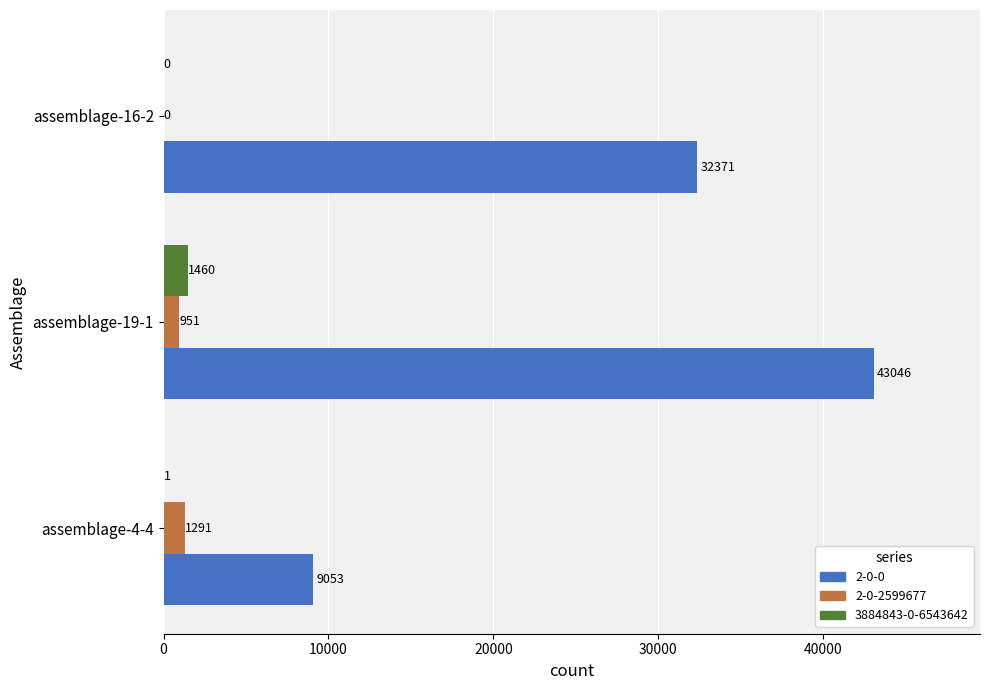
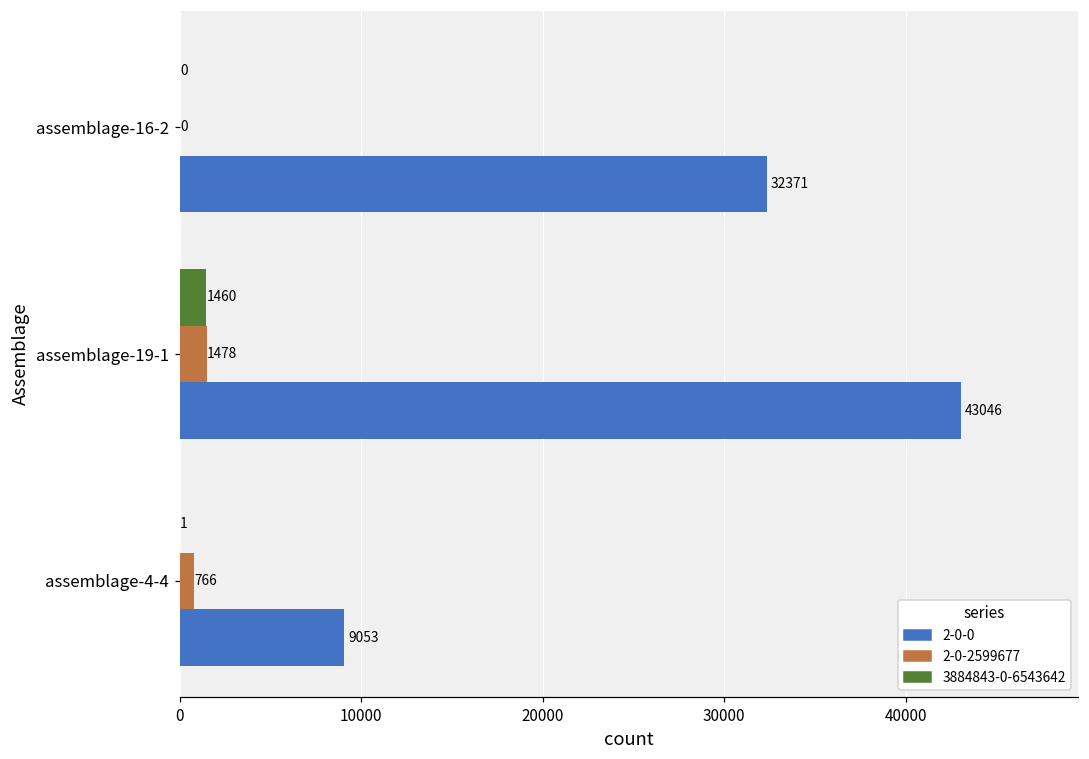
  {
    "2-0-0": {
      "assemblage-16-2": 32371,
      "assemblage-19-1": 43046,
      "assemblage-4-4": 9053
    },
    "2-0-2599677": {
      "assemblage-16-2": 0,
-     "assemblage-19-1": 951,
-     "assemblage-4-4": 1291
+     "assemblage-19-1": 1478,
+     "assemblage-4-4": 766
    },
    "3884843-0-6543642": {
      "assemblage-16-2": 0,
      "assemblage-19-1": 1460,
      "assemblage-4-4": 1
    }
  }
